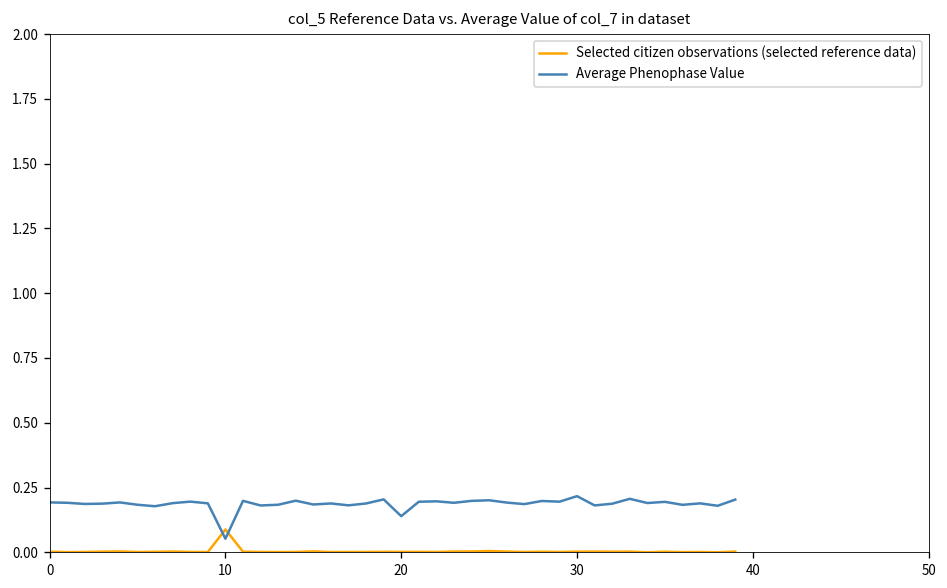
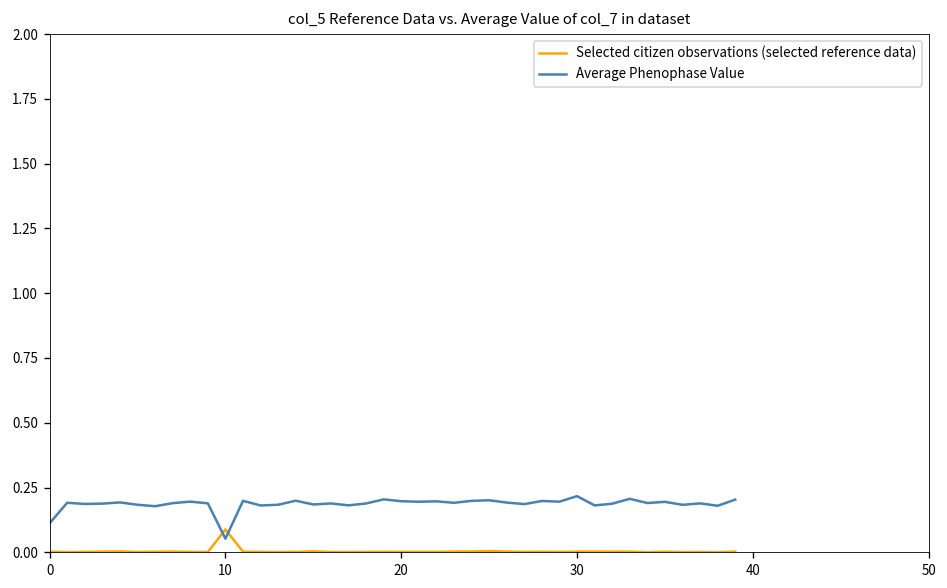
  {
    "Selected citizen observations (selected reference data)": {
      "0": 0.00,
      "10": 0.09,
      "20": 0.00,
      "30": 0.00
    },
    "Average Phenophase Value": {
-     "0": 0.19,
+     "0": 0.11,
      "10": 0.05,
-     "20": 0.14,
+     "20": 0.20,
      "30": 0.22
    }
  }
